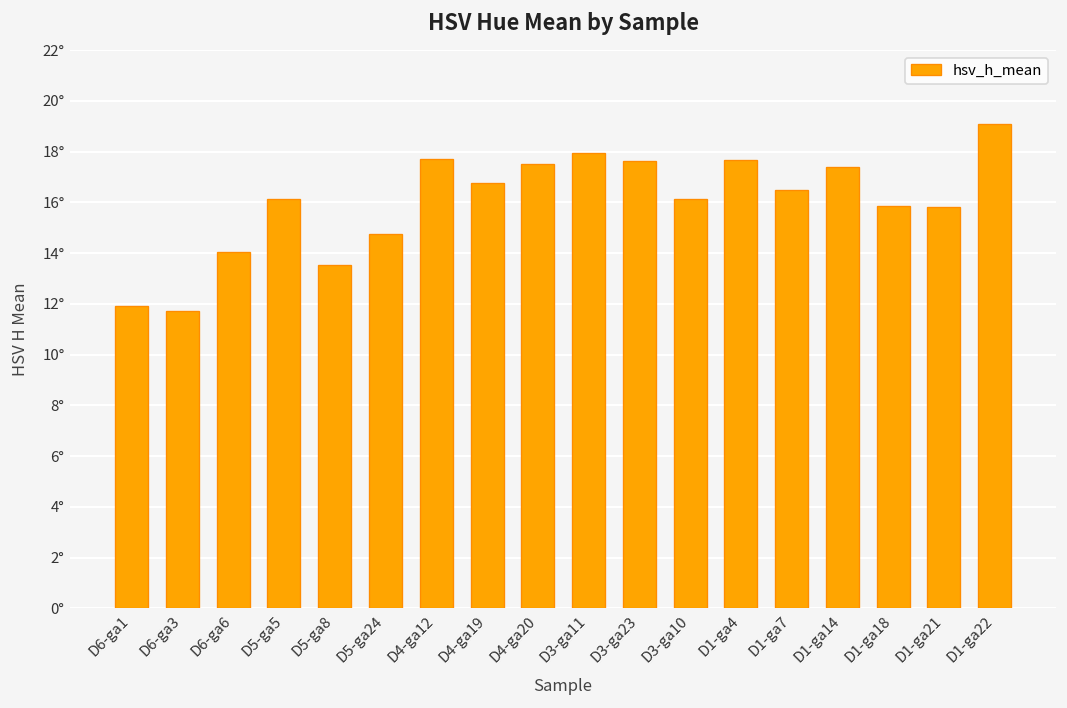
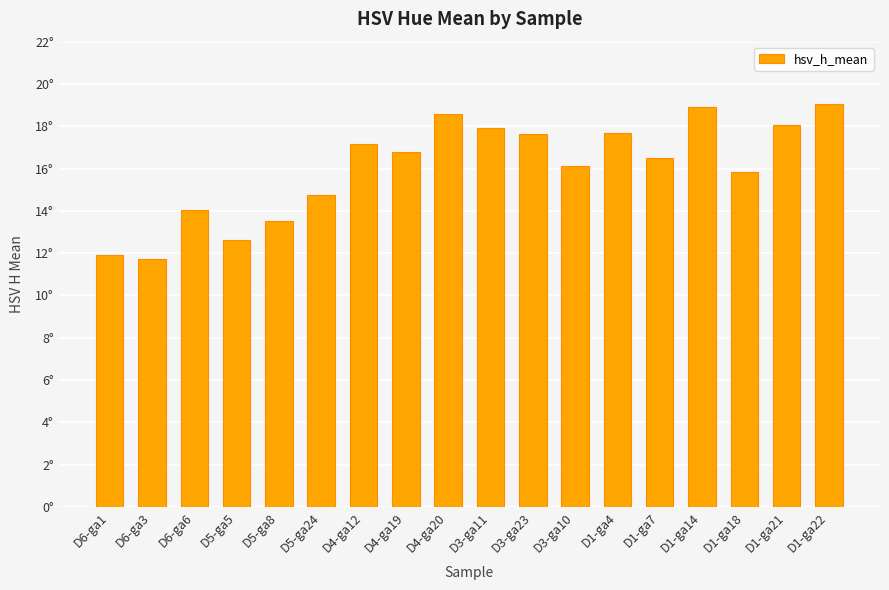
  {
    "D6-ga1": "11.9°",
    "D6-ga3": "11.7°",
    "D6-ga6": "14.1°",
-   "D5-ga5": "16.1°",
+   "D5-ga5": "12.6°",
    "D5-ga8": "13.5°",
    "D5-ga24": "14.7°",
-   "D4-ga12": "17.7°",
+   "D4-ga12": "17.2°",
    "D4-ga19": "16.8°",
-   "D4-ga20": "17.5°",
+   "D4-ga20": "18.6°",
    "D3-ga11": "17.9°",
    "D3-ga23": "17.6°",
    "D3-ga10": "16.1°",
    "D1-ga4": "17.7°",
    "D1-ga7": "16.5°",
-   "D1-ga14": "17.4°",
+   "D1-ga14": "18.9°",
    "D1-ga18": "15.8°",
-   "D1-ga21": "15.8°",
+   "D1-ga21": "18.1°",
    "D1-ga22": "19.1°"
  }
